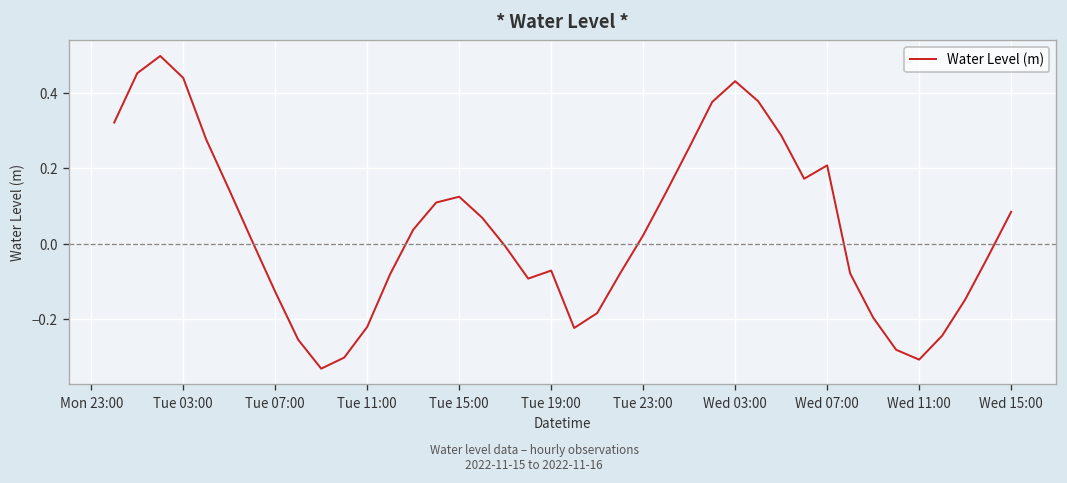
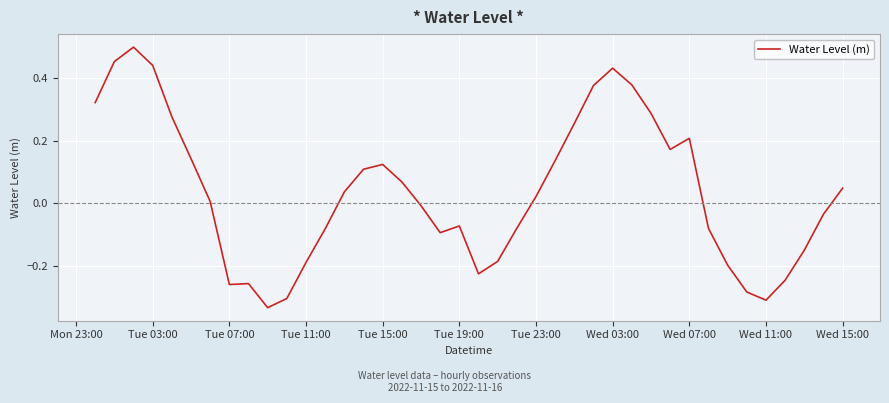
  {
    "Tue 03:00": 0.44,
-   "Tue 07:00": -0.13,
-   "Tue 11:00": -0.22,
+   "Tue 07:00": -0.26,
+   "Tue 11:00": -0.19,
    "Tue 15:00": 0.12,
    "Tue 19:00": -0.07,
    "Tue 23:00": 0.02,
    "Wed 03:00": 0.43,
    "Wed 07:00": 0.21,
    "Wed 11:00": -0.31,
-   "Wed 15:00": 0.08
+   "Wed 15:00": 0.05
  }
